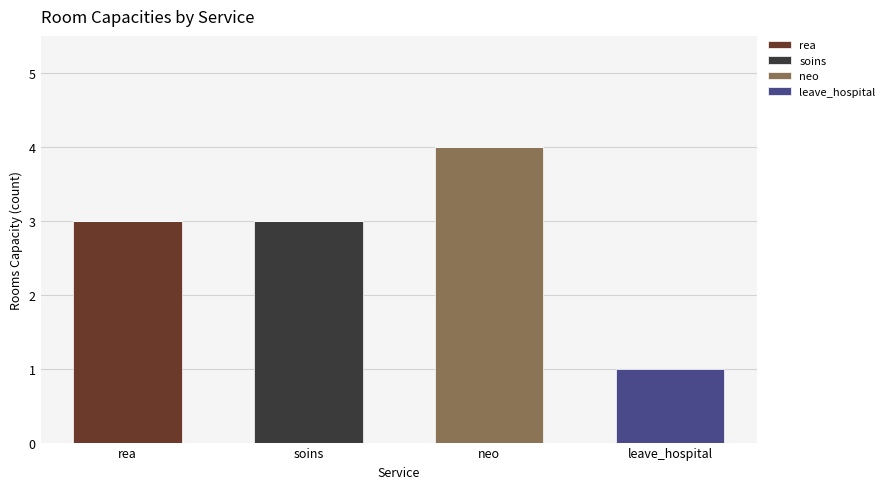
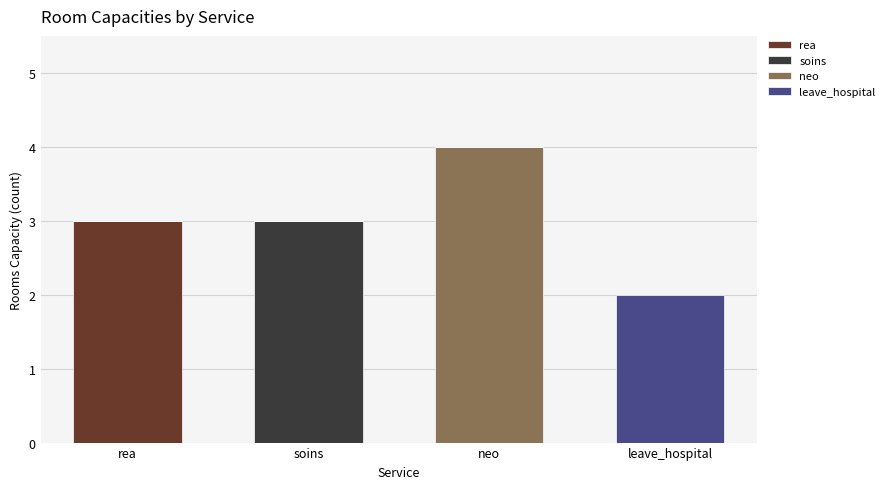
  {
    "leave_hospital": {
-     "leave_hospital": 1
+     "leave_hospital": 2
    }
  }
